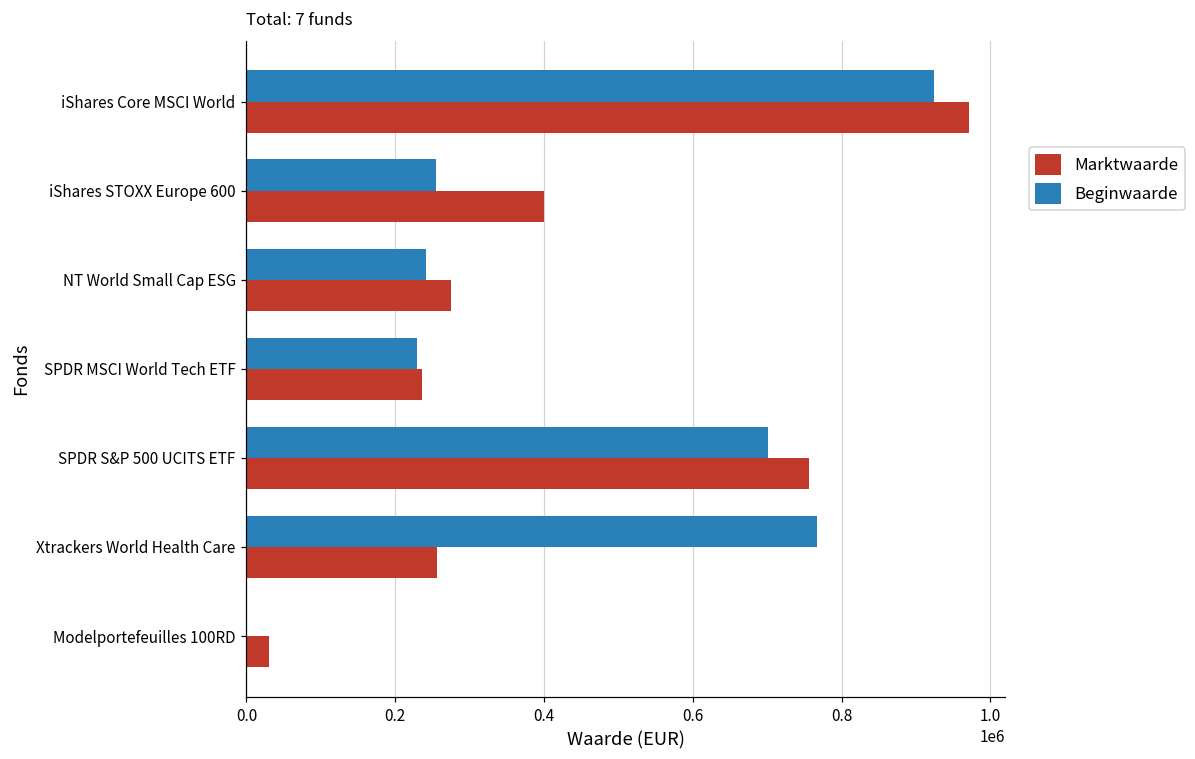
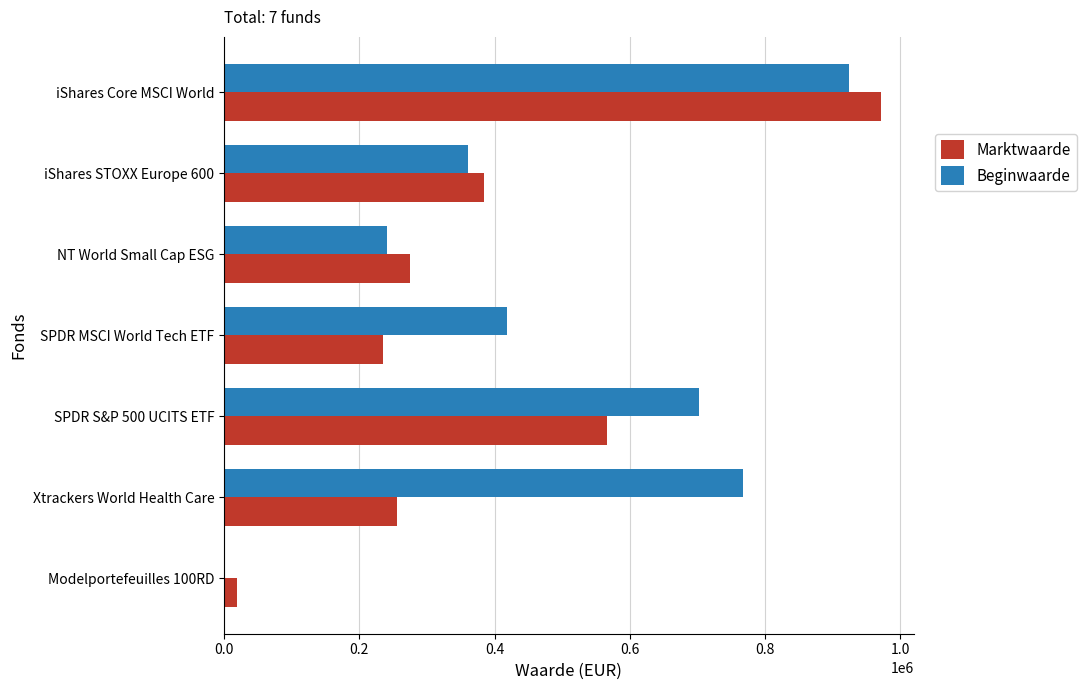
  {
    "Marktwaarde": {
      "iShares Core MSCI World": 970000,
-     "iShares STOXX Europe 600": 400000,
+     "iShares STOXX Europe 600": 380000,
      "NT World Small Cap ESG": 270000,
      "SPDR MSCI World Tech ETF": 240000,
-     "SPDR S&P 500 UCITS ETF": 760000,
+     "SPDR S&P 500 UCITS ETF": 570000,
      "Xtrackers World Health Care": 260000,
-     "Modelportefeuilles 100RD": 30000
+     "Modelportefeuilles 100RD": 20000
    },
    "Beginwaarde": {
      "iShares Core MSCI World": 920000,
-     "iShares STOXX Europe 600": 260000,
+     "iShares STOXX Europe 600": 360000,
      "NT World Small Cap ESG": 240000,
-     "SPDR MSCI World Tech ETF": 230000,
+     "SPDR MSCI World Tech ETF": 420000,
      "SPDR S&P 500 UCITS ETF": 700000,
      "Xtrackers World Health Care": 770000,
      "Modelportefeuilles 100RD": 0
    }
  }
